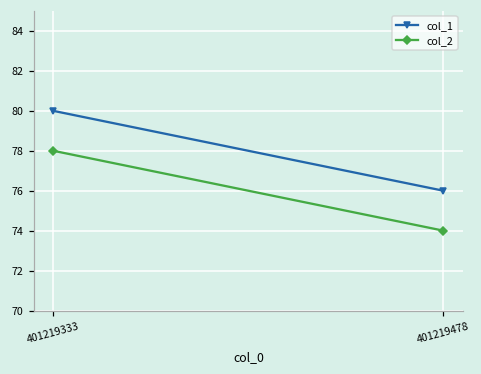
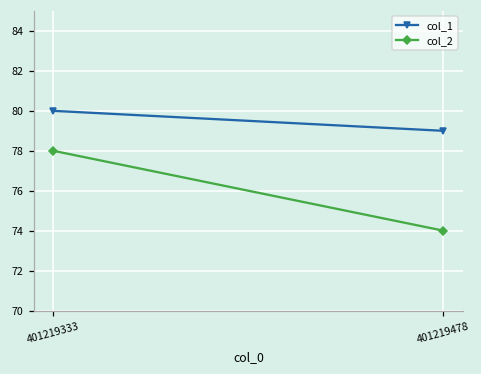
  {
    "col_1": {
      "401219333": 80,
-     "401219478": 76
+     "401219478": 79
    },
    "col_2": {
      "401219333": 78,
      "401219478": 74
    }
  }
